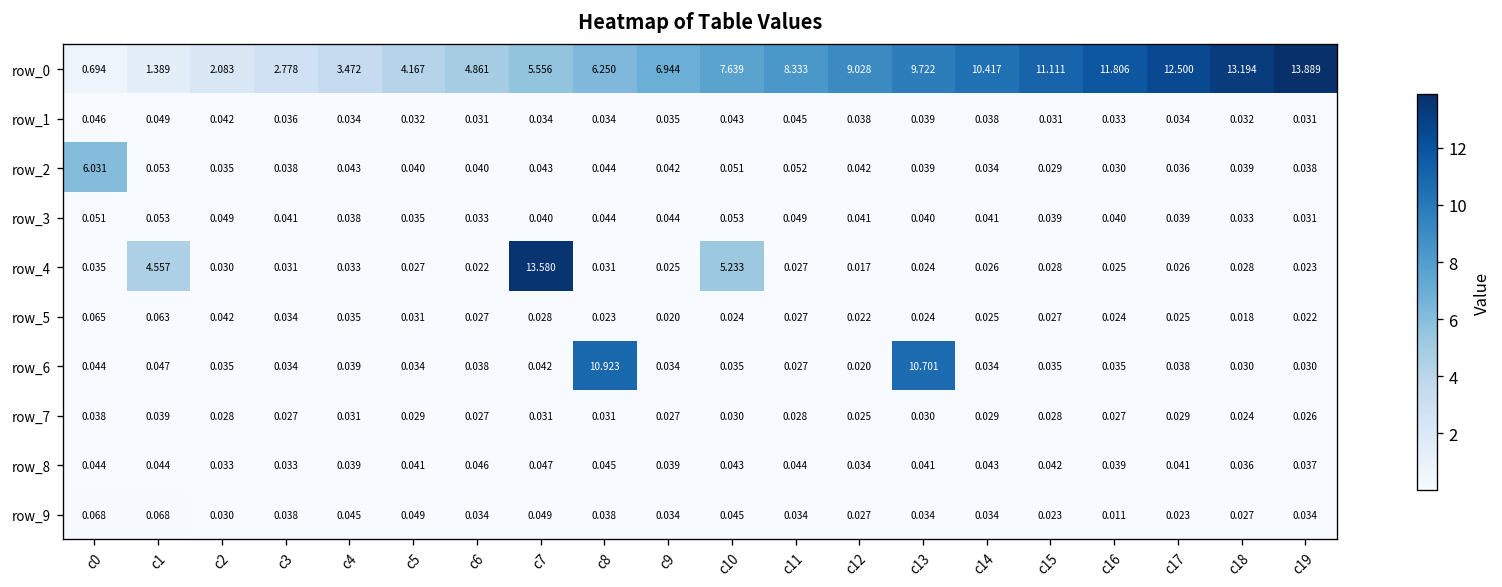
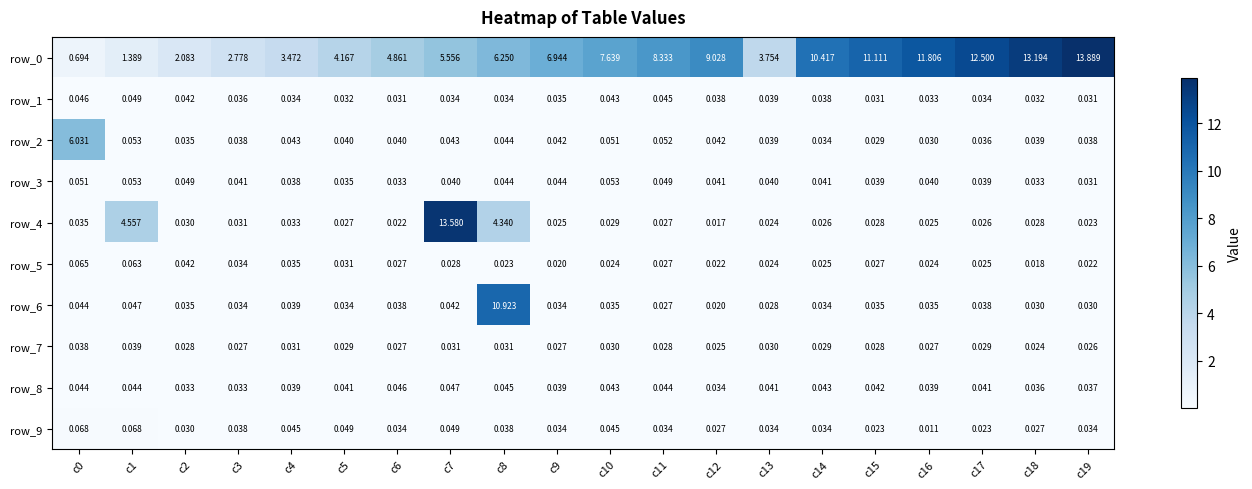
  {
    "row_0": {
      "c0": 0.694,
      "c1": 1.389,
      "c2": 2.083,
      "c3": 2.778,
      "c4": 3.472,
      "c5": 4.167,
      "c6": 4.861,
      "c7": 5.556,
      "c8": 6.250,
      "c9": 6.944,
      "c10": 7.639,
      "c11": 8.333,
      "c12": 9.028,
-     "c13": 9.722,
+     "c13": 3.754,
      "c14": 10.417,
      "c15": 11.111,
      "c16": 11.806,
      "c17": 12.500,
      "c18": 13.194,
      "c19": 13.889
    },
    "row_1": {
      "c0": 0.046,
      "c1": 0.049,
      "c2": 0.042,
      "c3": 0.036,
      "c4": 0.034,
      "c5": 0.032,
      "c6": 0.031,
      "c7": 0.034,
      "c8": 0.034,
      "c9": 0.035,
      "c10": 0.043,
      "c11": 0.045,
      "c12": 0.038,
      "c13": 0.039,
      "c14": 0.038,
      "c15": 0.031,
      "c16": 0.033,
      "c17": 0.034,
      "c18": 0.032,
      "c19": 0.031
    },
    "row_2": {
      "c0": 6.031,
      "c1": 0.053,
      "c2": 0.035,
      "c3": 0.038,
      "c4": 0.043,
      "c5": 0.040,
      "c6": 0.040,
      "c7": 0.043,
      "c8": 0.044,
      "c9": 0.042,
      "c10": 0.051,
      "c11": 0.052,
      "c12": 0.042,
      "c13": 0.039,
      "c14": 0.034,
      "c15": 0.029,
      "c16": 0.030,
      "c17": 0.036,
      "c18": 0.039,
      "c19": 0.038
    },
    "row_3": {
      "c0": 0.051,
      "c1": 0.053,
      "c2": 0.049,
      "c3": 0.041,
      "c4": 0.038,
      "c5": 0.035,
      "c6": 0.033,
      "c7": 0.040,
      "c8": 0.044,
      "c9": 0.044,
      "c10": 0.053,
      "c11": 0.049,
      "c12": 0.041,
      "c13": 0.040,
      "c14": 0.041,
      "c15": 0.039,
      "c16": 0.040,
      "c17": 0.039,
      "c18": 0.033,
      "c19": 0.031
    },
    "row_4": {
      "c0": 0.035,
      "c1": 4.557,
      "c2": 0.030,
      "c3": 0.031,
      "c4": 0.033,
      "c5": 0.027,
      "c6": 0.022,
      "c7": 13.580,
-     "c8": 0.031,
+     "c8": 4.340,
      "c9": 0.025,
-     "c10": 5.233,
+     "c10": 0.029,
      "c11": 0.027,
      "c12": 0.017,
      "c13": 0.024,
      "c14": 0.026,
      "c15": 0.028,
      "c16": 0.025,
      "c17": 0.026,
      "c18": 0.028,
      "c19": 0.023
    },
    "row_5": {
      "c0": 0.065,
      "c1": 0.063,
      "c2": 0.042,
      "c3": 0.034,
      "c4": 0.035,
      "c5": 0.031,
      "c6": 0.027,
      "c7": 0.028,
      "c8": 0.023,
      "c9": 0.020,
      "c10": 0.024,
      "c11": 0.027,
      "c12": 0.022,
      "c13": 0.024,
      "c14": 0.025,
      "c15": 0.027,
      "c16": 0.024,
      "c17": 0.025,
      "c18": 0.018,
      "c19": 0.022
    },
    "row_6": {
      "c0": 0.044,
      "c1": 0.047,
      "c2": 0.035,
      "c3": 0.034,
      "c4": 0.039,
      "c5": 0.034,
      "c6": 0.038,
      "c7": 0.042,
      "c8": 10.923,
      "c9": 0.034,
      "c10": 0.035,
      "c11": 0.027,
      "c12": 0.020,
-     "c13": 10.701,
+     "c13": 0.028,
      "c14": 0.034,
      "c15": 0.035,
      "c16": 0.035,
      "c17": 0.038,
      "c18": 0.030,
      "c19": 0.030
    },
    "row_7": {
      "c0": 0.038,
      "c1": 0.039,
      "c2": 0.028,
      "c3": 0.027,
      "c4": 0.031,
      "c5": 0.029,
      "c6": 0.027,
      "c7": 0.031,
      "c8": 0.031,
      "c9": 0.027,
      "c10": 0.030,
      "c11": 0.028,
      "c12": 0.025,
      "c13": 0.030,
      "c14": 0.029,
      "c15": 0.028,
      "c16": 0.027,
      "c17": 0.029,
      "c18": 0.024,
      "c19": 0.026
    },
    "row_8": {
      "c0": 0.044,
      "c1": 0.044,
      "c2": 0.033,
      "c3": 0.033,
      "c4": 0.039,
      "c5": 0.041,
      "c6": 0.046,
      "c7": 0.047,
      "c8": 0.045,
      "c9": 0.039,
      "c10": 0.043,
      "c11": 0.044,
      "c12": 0.034,
      "c13": 0.041,
      "c14": 0.043,
      "c15": 0.042,
      "c16": 0.039,
      "c17": 0.041,
      "c18": 0.036,
      "c19": 0.037
    },
    "row_9": {
      "c0": 0.068,
      "c1": 0.068,
      "c2": 0.030,
      "c3": 0.038,
      "c4": 0.045,
      "c5": 0.049,
      "c6": 0.034,
      "c7": 0.049,
      "c8": 0.038,
      "c9": 0.034,
      "c10": 0.045,
      "c11": 0.034,
      "c12": 0.027,
      "c13": 0.034,
      "c14": 0.034,
      "c15": 0.023,
      "c16": 0.011,
      "c17": 0.023,
      "c18": 0.027,
      "c19": 0.034
    }
  }
